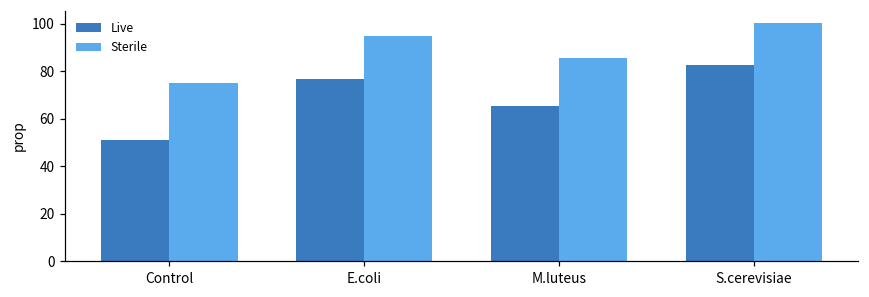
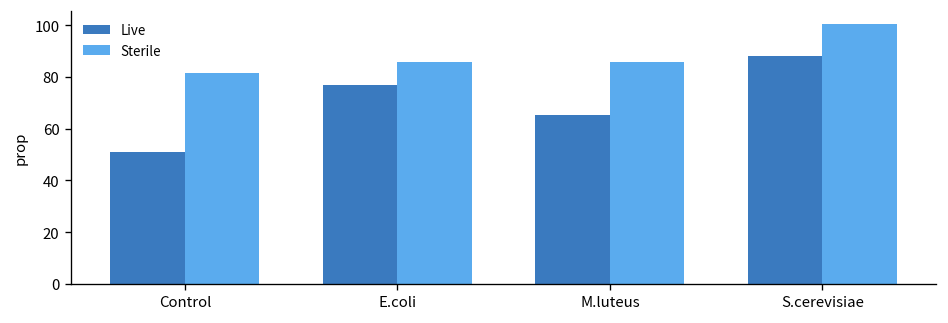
  {
    "Live": {
      "Control": 51,
      "E.coli": 77,
      "M.luteus": 65,
-     "S.cerevisiae": 83
+     "S.cerevisiae": 88
    },
    "Sterile": {
-     "Control": 75,
-     "E.coli": 95,
+     "Control": 82,
+     "E.coli": 86,
      "M.luteus": 86,
      "S.cerevisiae": 100
    }
  }
